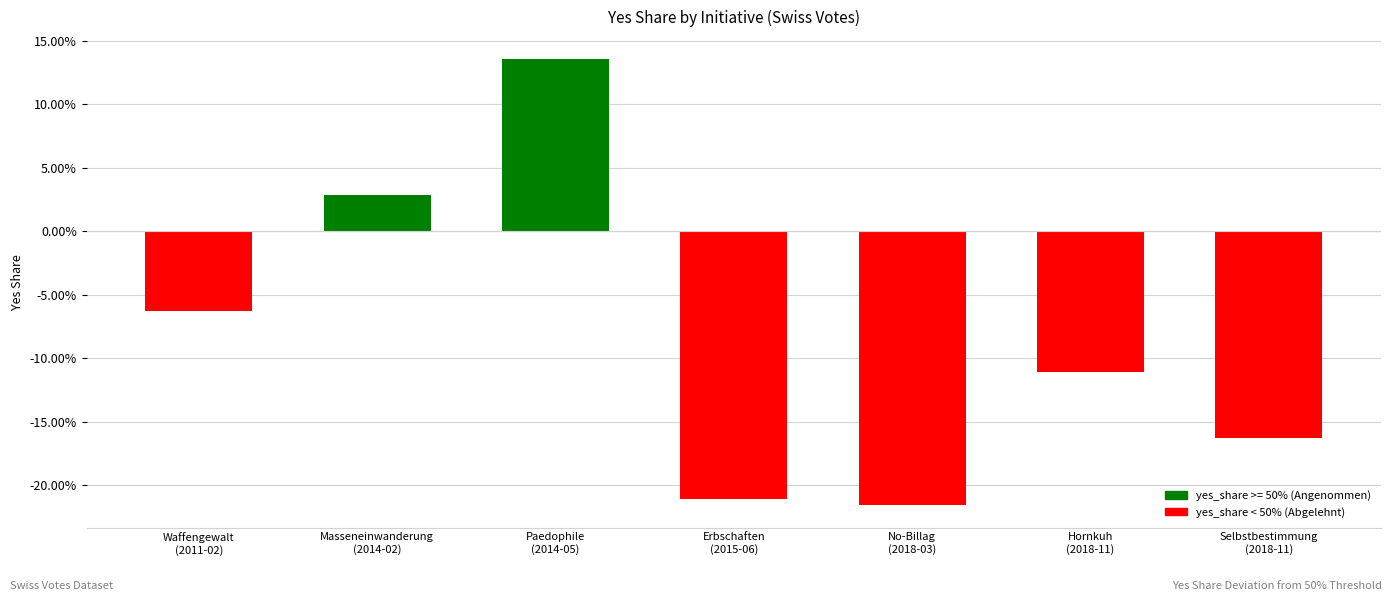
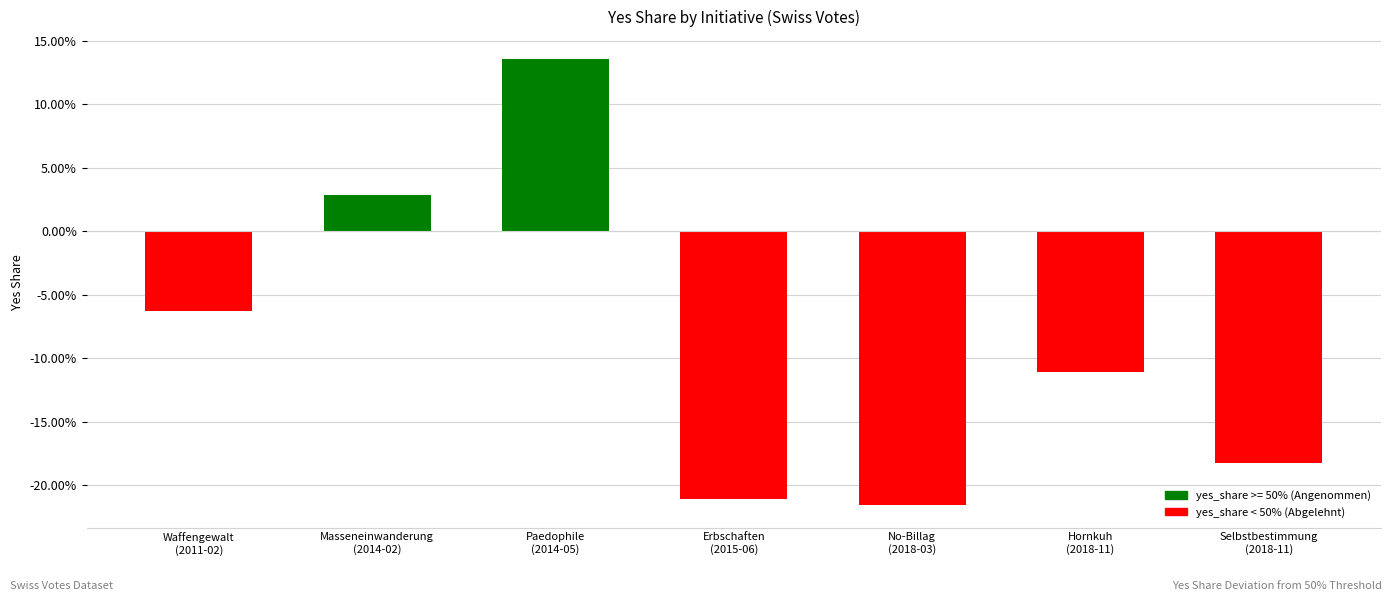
  {
    "Waffengewalt (2011-02)": "-6.3%",
    "Masseneinwanderung (2014-02)": "2.9%",
    "Paedophile (2014-05)": "13.5%",
    "Erbschaften (2015-06)": "-21.0%",
    "No-Billag (2018-03)": "-21.6%",
    "Hornkuh (2018-11)": "-11.1%",
-   "Selbstbestimmung (2018-11)": "-16.3%"
+   "Selbstbestimmung (2018-11)": "-18.3%"
  }
